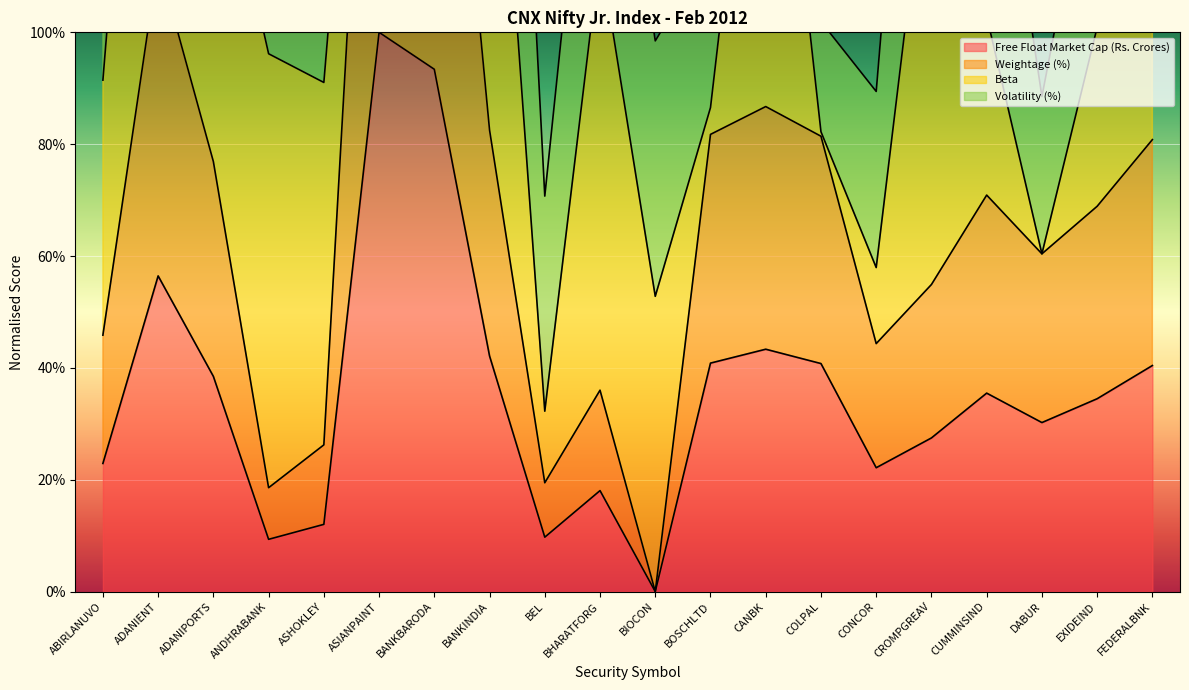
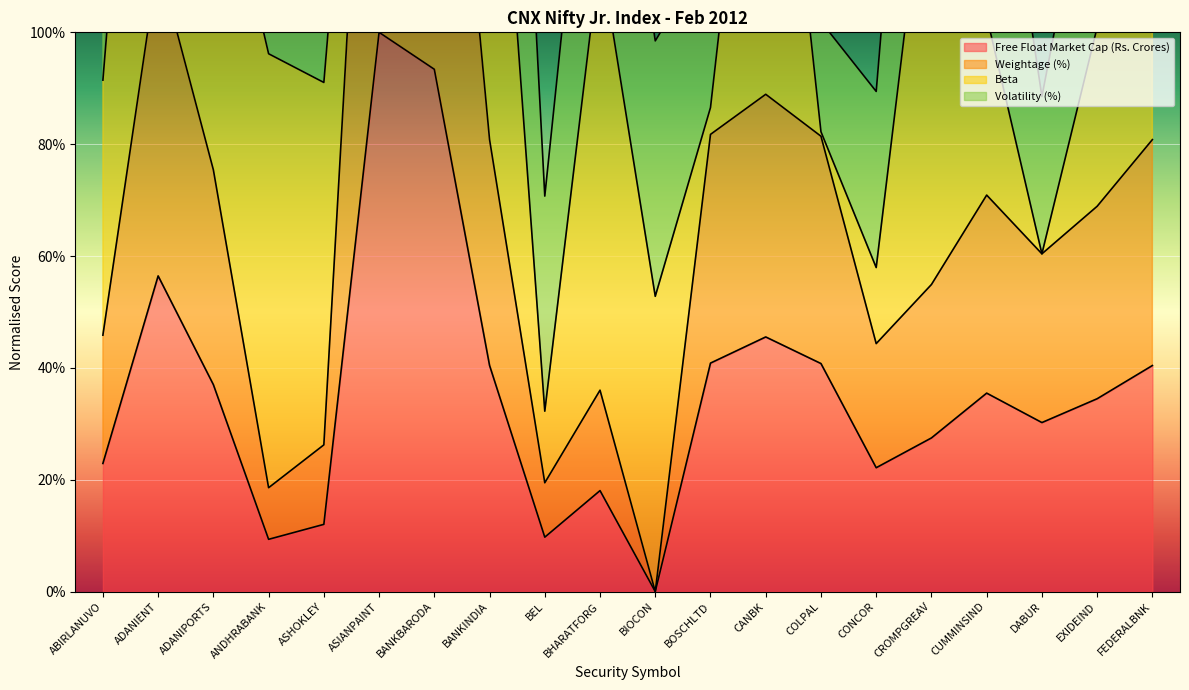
  {
    "Free Float Market Cap (Rs. Crores)": {
      "ABIRLANUVO": "23%",
      "ADANIENT": "56%",
-     "ADANIPORTS": "38%",
+     "ADANIPORTS": "37%",
      "ANDHRABANK": "9%",
      "ASHOKLEY": "12%",
      "ASIANPAINT": "100%",
      "BANKBARODA": "93%",
-     "BANKINDIA": "42%",
+     "BANKINDIA": "40%",
      "BEL": "10%",
      "BHARATFORG": "18%",
      "BOSCHLTD": "41%",
-     "CANBK": "43%",
+     "CANBK": "46%",
      "COLPAL": "41%",
      "CONCOR": "22%",
      "CROMPGREAV": "27%",
      "CUMMINSIND": "35%",
      "DABUR": "30%",
      "EXIDEIND": "34%",
      "FEDERALBNK": "40%"
    },
    "Volatility (%)": {
      "BEL": "38%",
      "BIOCON": "46%",
      "CONCOR": "31%"
    }
  }
